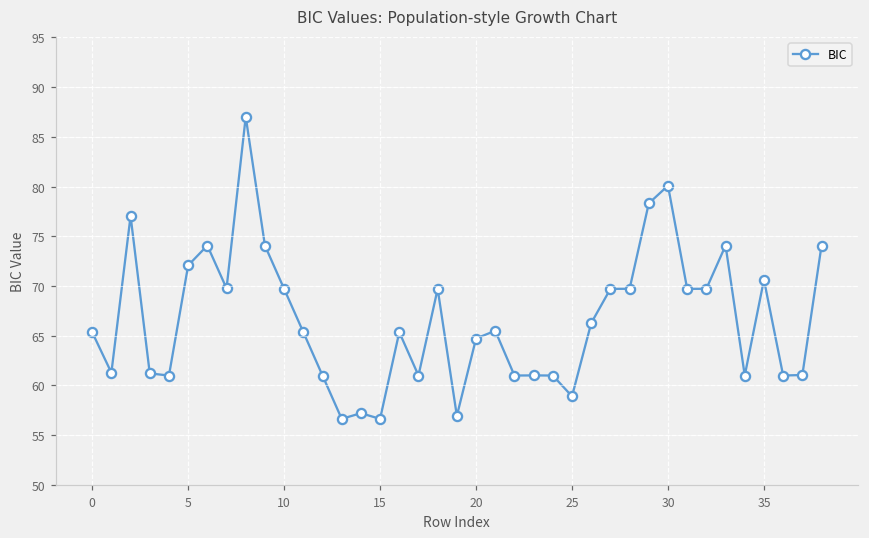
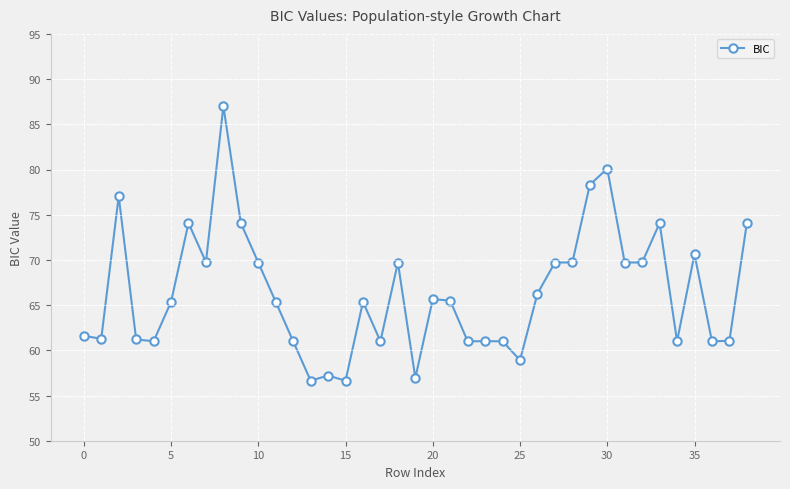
  {
-   "0": 65,
-   "5": 72,
+   "0": 62,
+   "5": 65,
    "10": 70,
    "15": 57,
-   "20": 65,
+   "20": 66,
    "25": 59,
    "30": 80,
    "35": 71
  }
